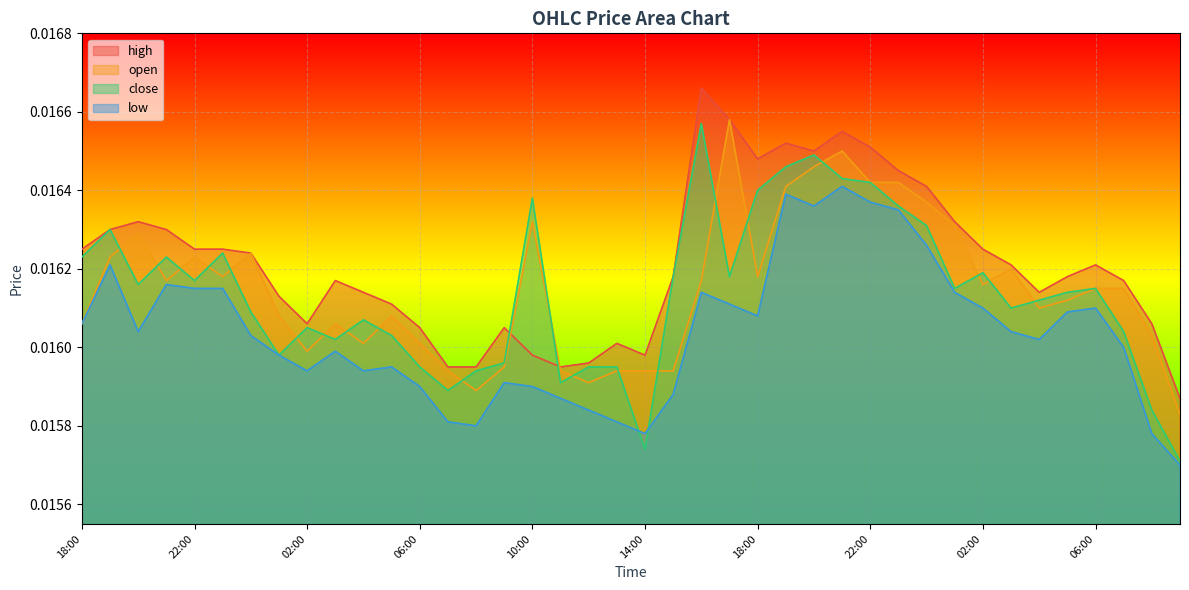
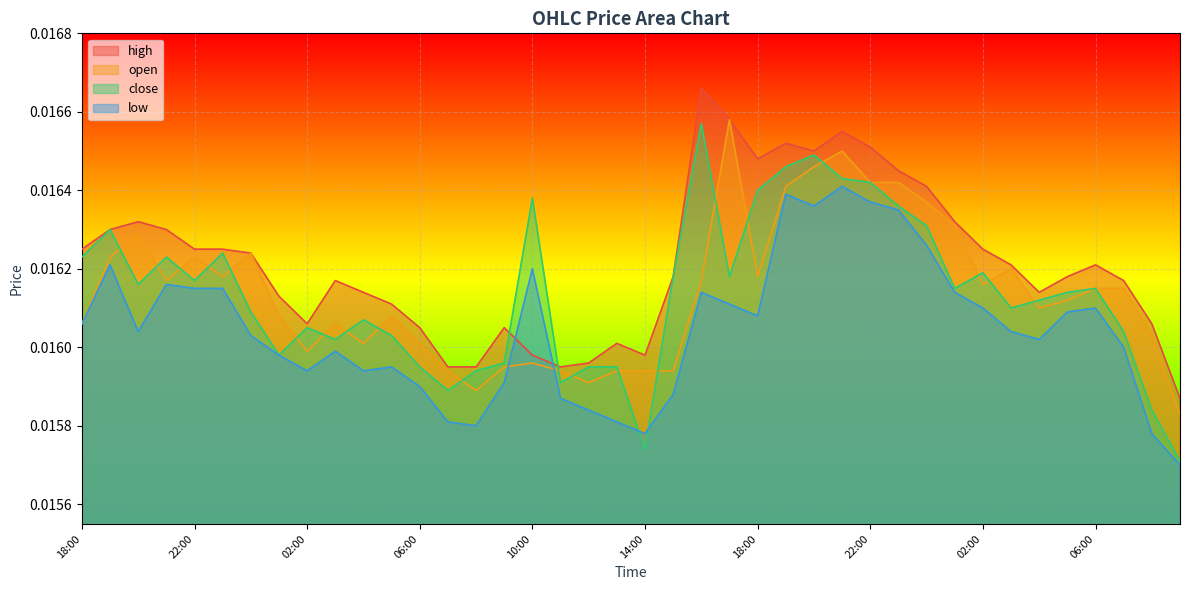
  {
    "high": {
      "10:00": 0.01598,
      "14:00": 0.01598
    },
    "open": {
-     "10:00": 0.01632,
+     "10:00": 0.01596,
      "14:00": 0.01594
    },
    "close": {
      "10:00": 0.01638,
      "14:00": 0.01574
    },
    "low": {
-     "10:00": 0.0159,
+     "10:00": 0.0162,
      "14:00": 0.01578
    }
  }
